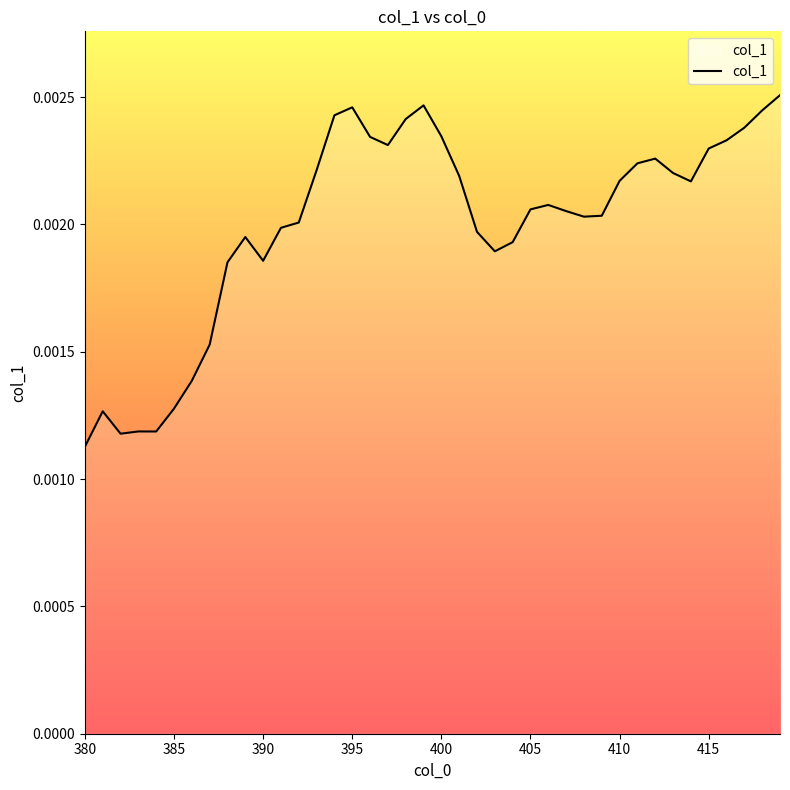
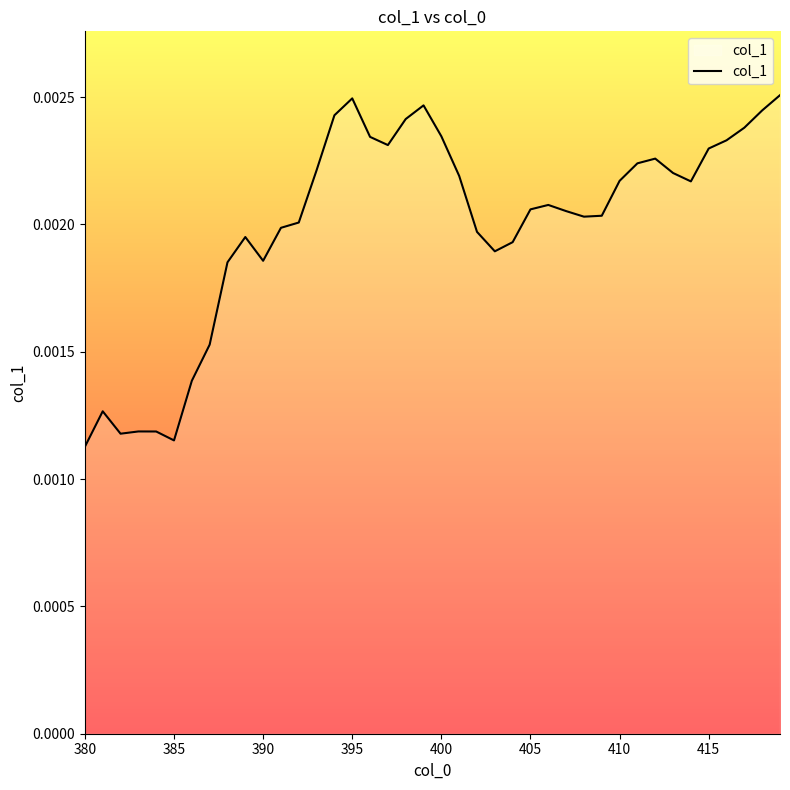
  {
    "380": 0.00113,
-   "385": 0.00128,
+   "385": 0.00115,
    "390": 0.00186,
-   "395": 0.00246,
+   "395": 0.00249,
    "400": 0.00235,
    "405": 0.00206,
    "410": 0.00217,
    "415": 0.00230
  }
